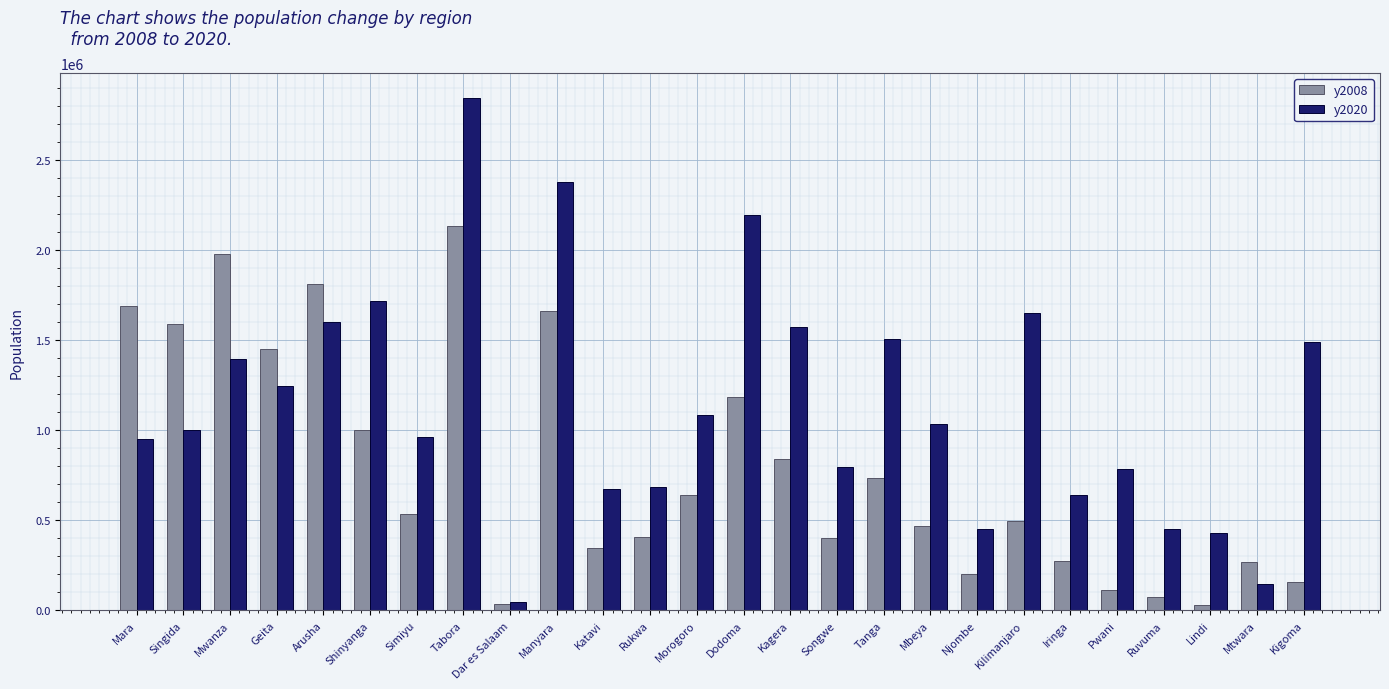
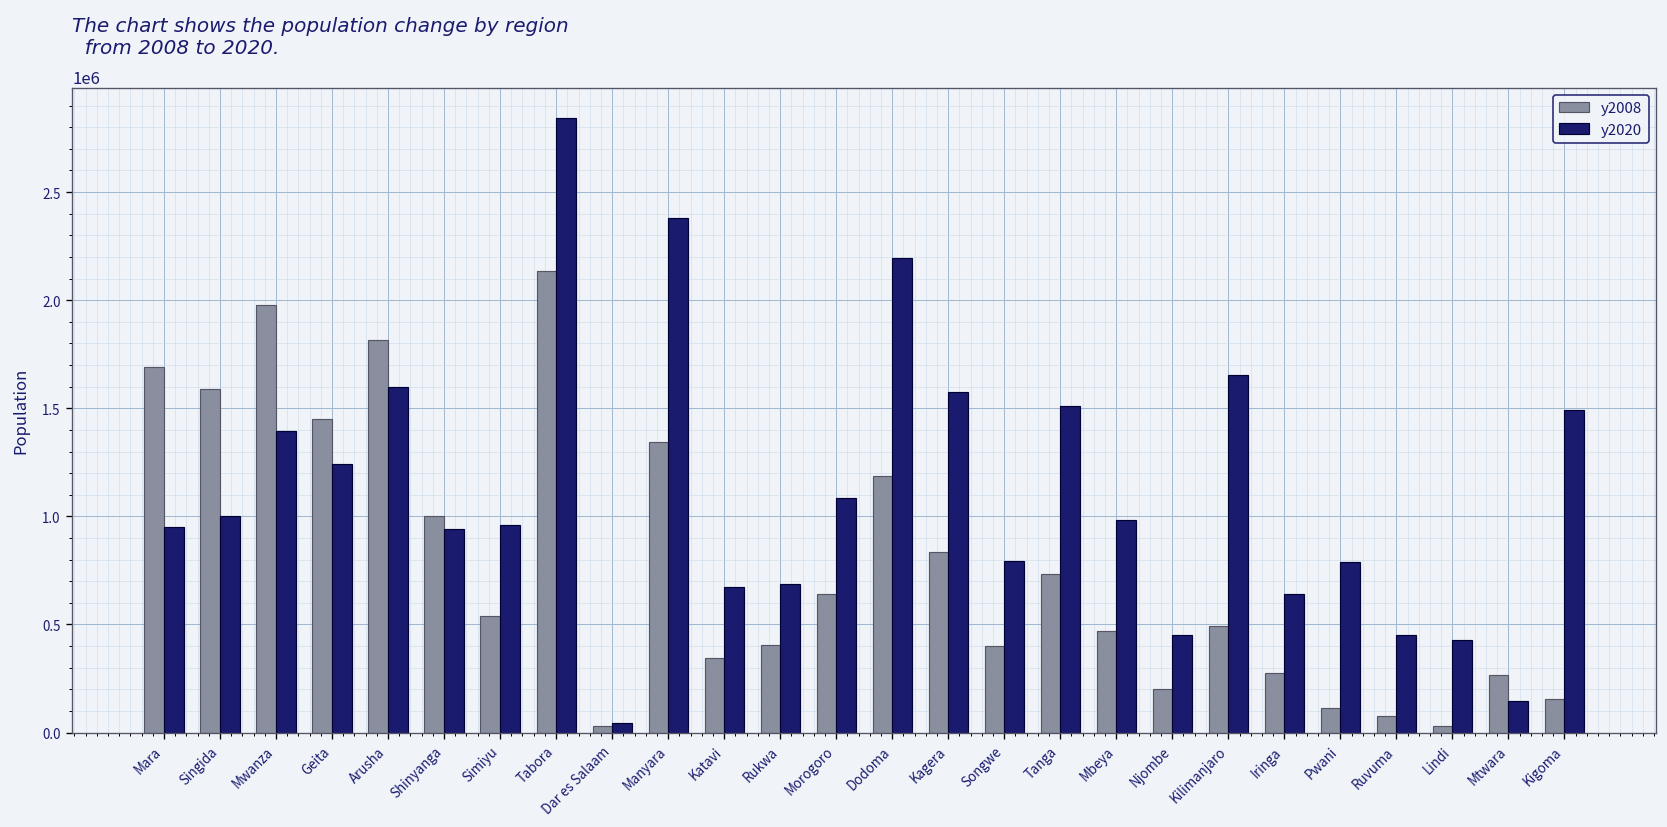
  {
    "y2008": {
      "Mara": 1690000,
      "Singida": 1590000,
      "Mwanza": 1980000,
      "Geita": 1450000,
      "Arusha": 1810000,
      "Shinyanga": 1000000,
      "Simiyu": 540000,
      "Tabora": 2130000,
      "Dar es Salaam": 30000,
-     "Manyara": 1660000,
+     "Manyara": 1340000,
      "Katavi": 350000,
      "Rukwa": 400000,
      "Morogoro": 640000,
      "Dodoma": 1190000,
      "Kagera": 840000,
      "Songwe": 400000,
      "Tanga": 730000,
      "Mbeya": 470000,
      "Njombe": 200000,
      "Kilimanjaro": 490000,
      "Iringa": 280000,
      "Pwani": 110000,
      "Ruvuma": 80000,
      "Lindi": 30000,
      "Mtwara": 270000,
      "Kigoma": 160000
    },
    "y2020": {
      "Mara": 950000,
      "Singida": 1000000,
      "Mwanza": 1390000,
      "Geita": 1240000,
      "Arusha": 1600000,
-     "Shinyanga": 1720000,
+     "Shinyanga": 940000,
      "Simiyu": 960000,
      "Tabora": 2840000,
      "Dar es Salaam": 50000,
      "Manyara": 2380000,
      "Katavi": 670000,
      "Rukwa": 690000,
      "Morogoro": 1080000,
      "Dodoma": 2200000,
      "Kagera": 1580000,
      "Songwe": 790000,
      "Tanga": 1510000,
-     "Mbeya": 1030000,
+     "Mbeya": 980000,
      "Njombe": 450000,
      "Kilimanjaro": 1650000,
      "Iringa": 640000,
      "Pwani": 790000,
      "Ruvuma": 450000,
      "Lindi": 430000,
      "Mtwara": 140000,
      "Kigoma": 1490000
    }
  }
